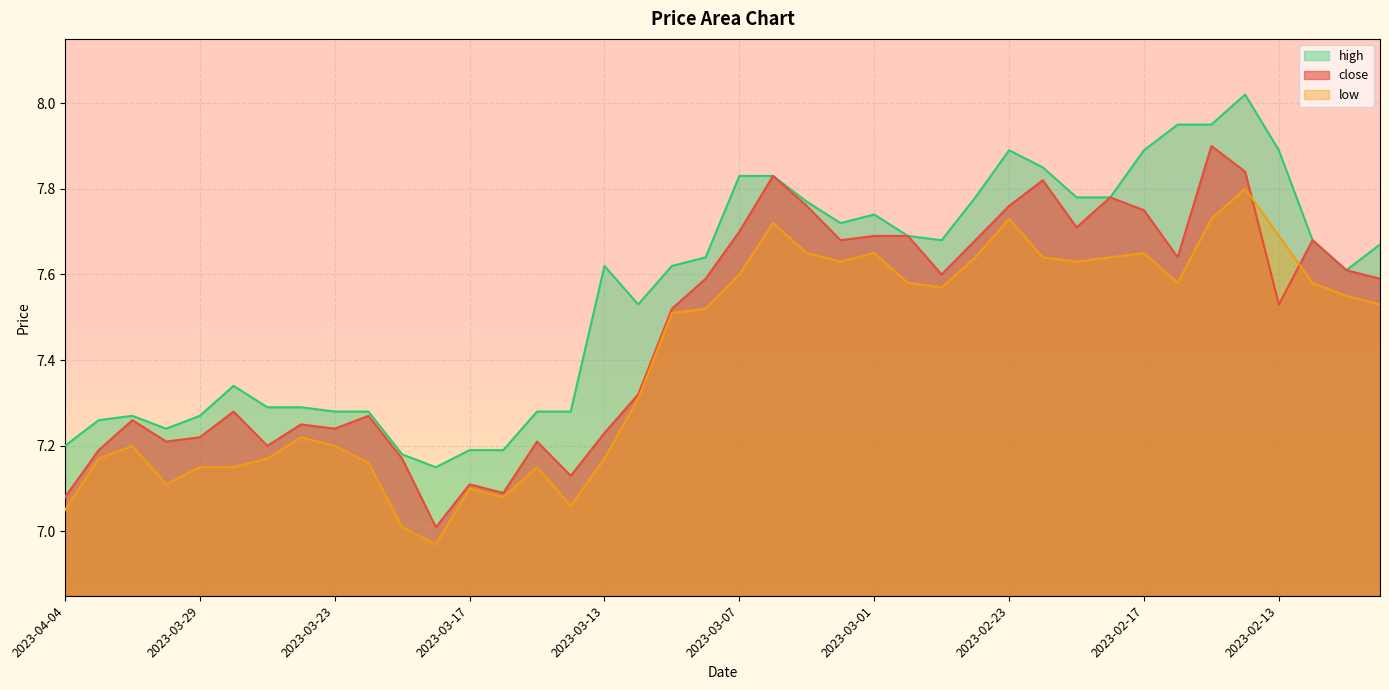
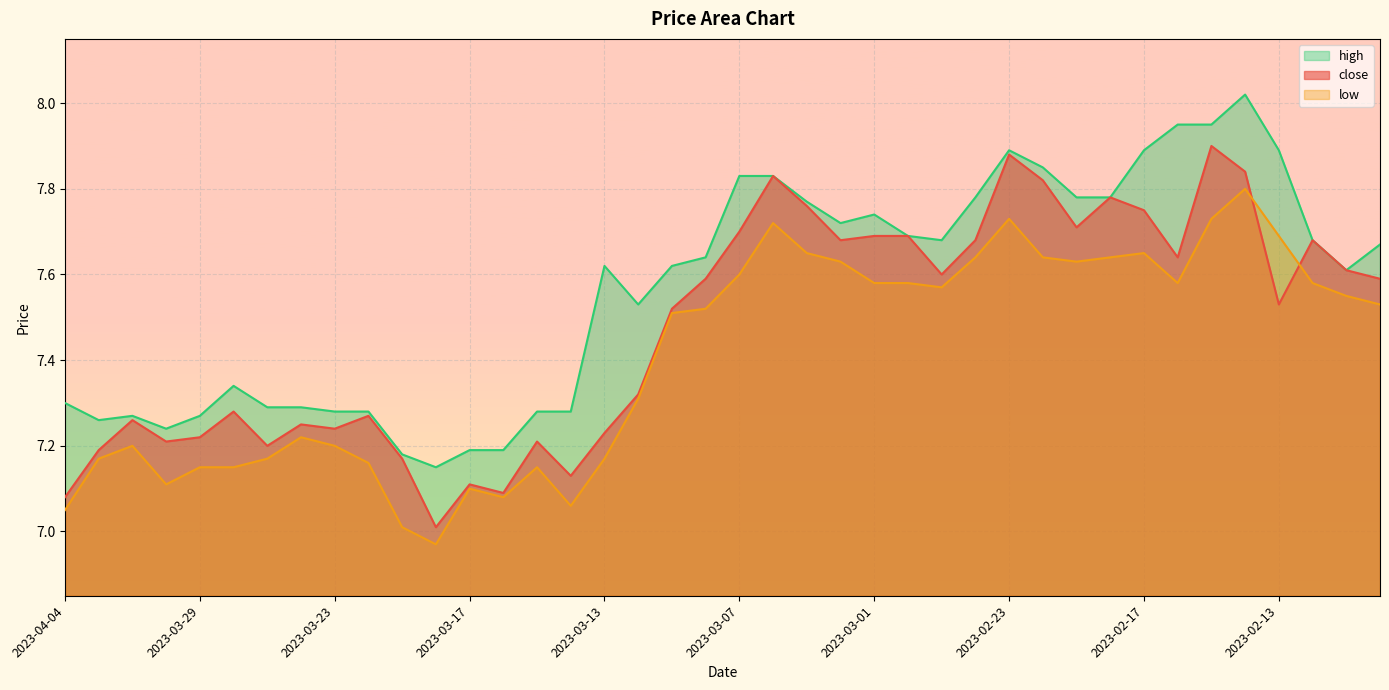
  {
    "high": {
-     "2023-04-04": 7.2,
+     "2023-04-04": 7.3,
      "2023-03-29": 7.27,
      "2023-03-23": 7.28,
      "2023-03-17": 7.19,
      "2023-03-13": 7.62,
      "2023-03-07": 7.83,
      "2023-03-01": 7.74,
      "2023-02-23": 7.89,
      "2023-02-17": 7.89,
      "2023-02-13": 7.89
    },
    "close": {
      "2023-04-04": 7.08,
      "2023-03-29": 7.22,
      "2023-03-23": 7.24,
      "2023-03-17": 7.11,
      "2023-03-13": 7.23,
      "2023-03-07": 7.70,
      "2023-03-01": 7.69,
-     "2023-02-23": 7.76,
+     "2023-02-23": 7.88,
      "2023-02-17": 7.75,
      "2023-02-13": 7.53
    },
    "low": {
      "2023-04-04": 7.05,
      "2023-03-29": 7.15,
      "2023-03-23": 7.20,
      "2023-03-17": 7.10,
      "2023-03-13": 7.17,
      "2023-03-07": 7.60,
-     "2023-03-01": 7.65,
+     "2023-03-01": 7.58,
      "2023-02-23": 7.73,
      "2023-02-17": 7.65,
      "2023-02-13": 7.69
    }
  }
